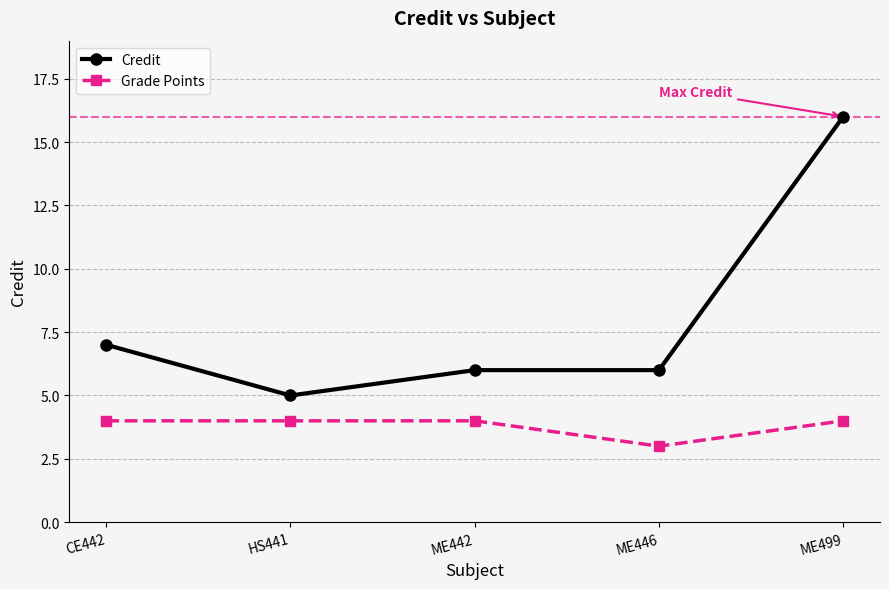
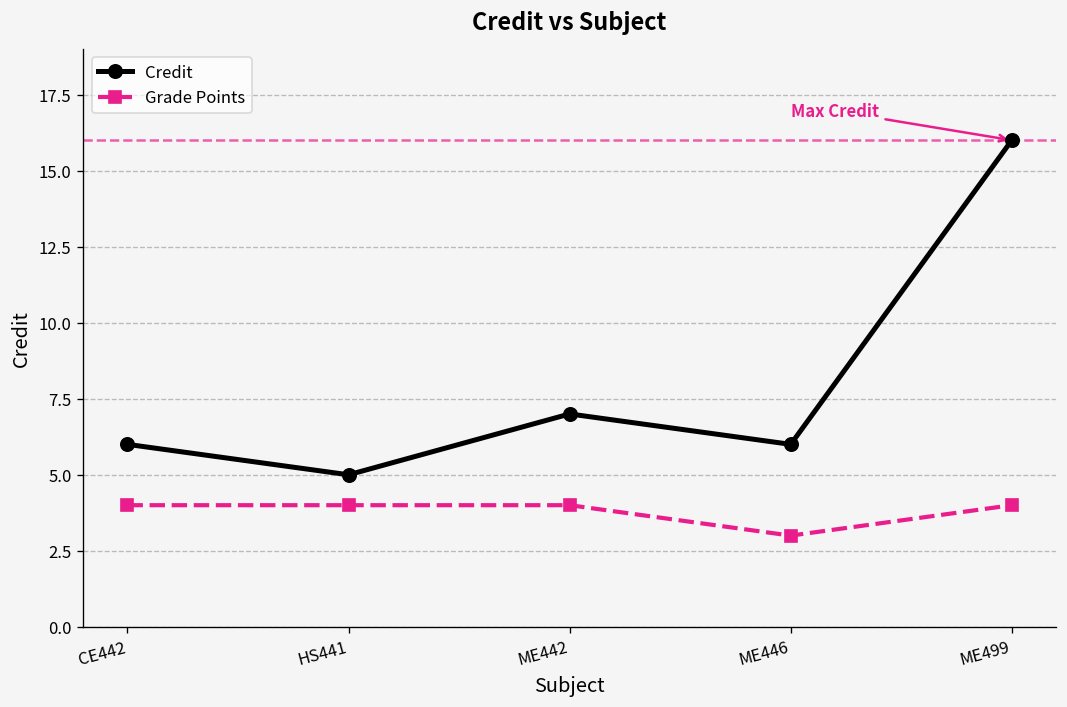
  {
    "Credit": {
-     "CE442": 7,
+     "CE442": 6,
      "HS441": 5,
-     "ME442": 6,
+     "ME442": 7,
      "ME446": 6,
      "ME499": 16
    },
    "Grade Points": {
      "CE442": 4,
      "HS441": 4,
      "ME442": 4,
      "ME446": 3,
      "ME499": 4
    }
  }
